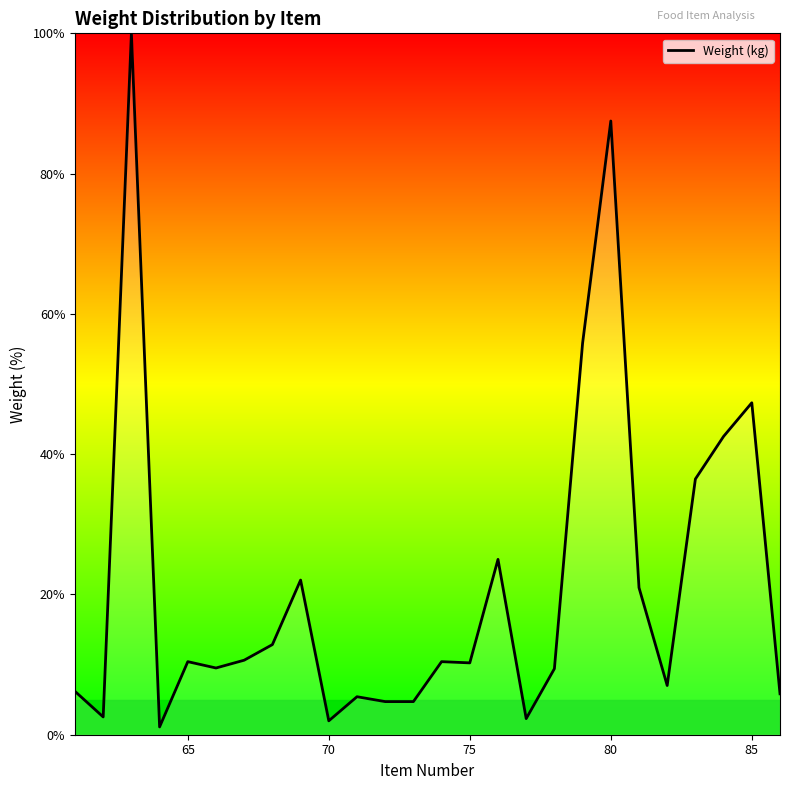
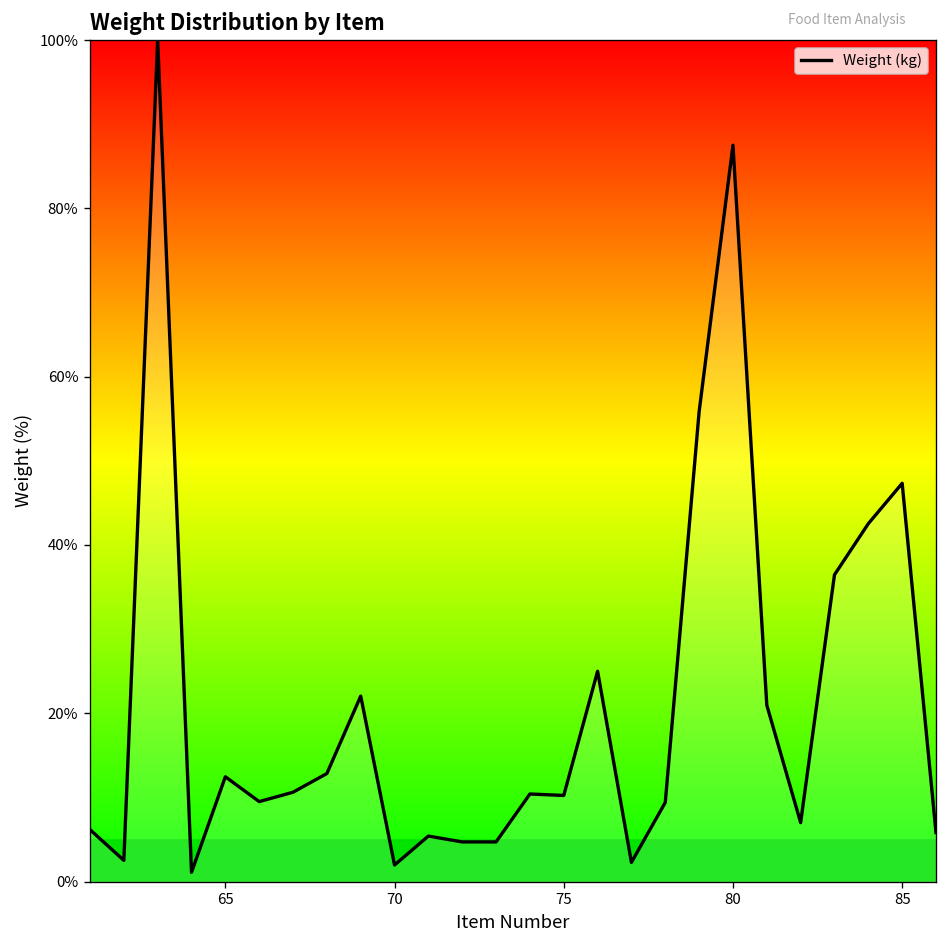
  {
-   "65": "10%",
+   "65": "12%",
    "75": "10%",
    "80": "88%",
    "85": "47%"
  }
